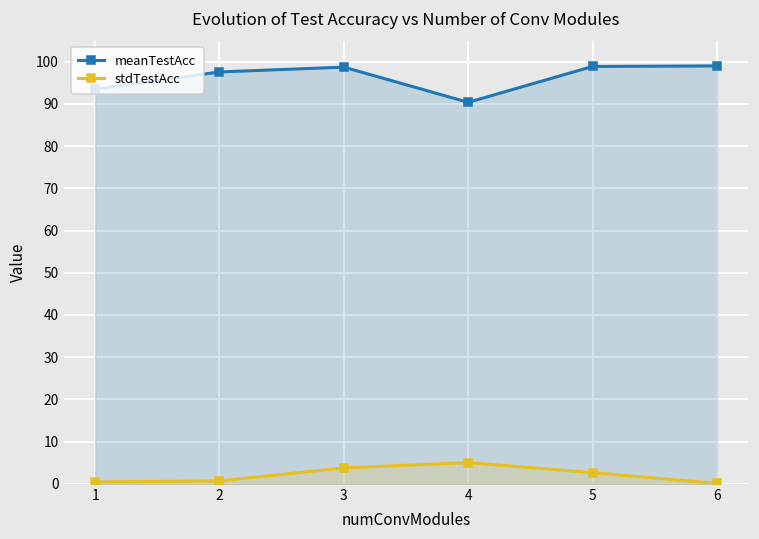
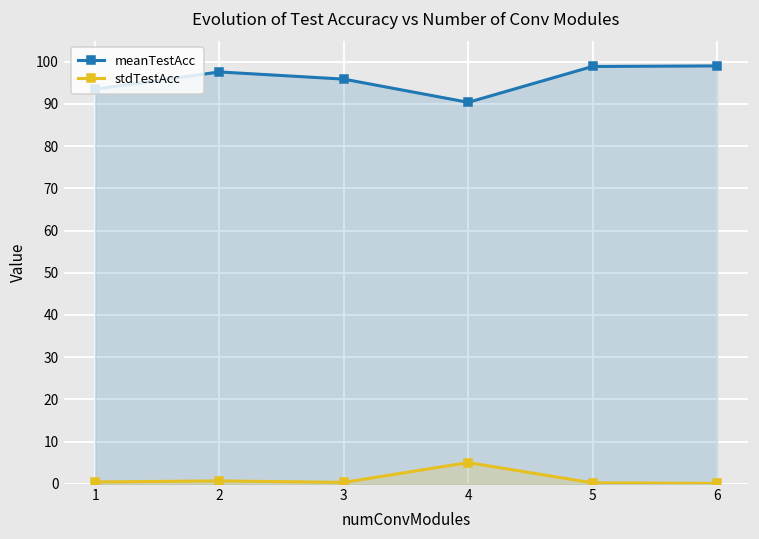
  {
    "meanTestAcc": {
      "2": 98,
-     "3": 99,
+     "3": 96,
      "4": 90,
      "5": 99,
      "6": 99
    },
    "stdTestAcc": {
      "1": 0,
      "2": 1,
-     "3": 4,
+     "3": 0,
      "4": 5,
-     "5": 3,
+     "5": 0,
      "6": 0
    }
  }
